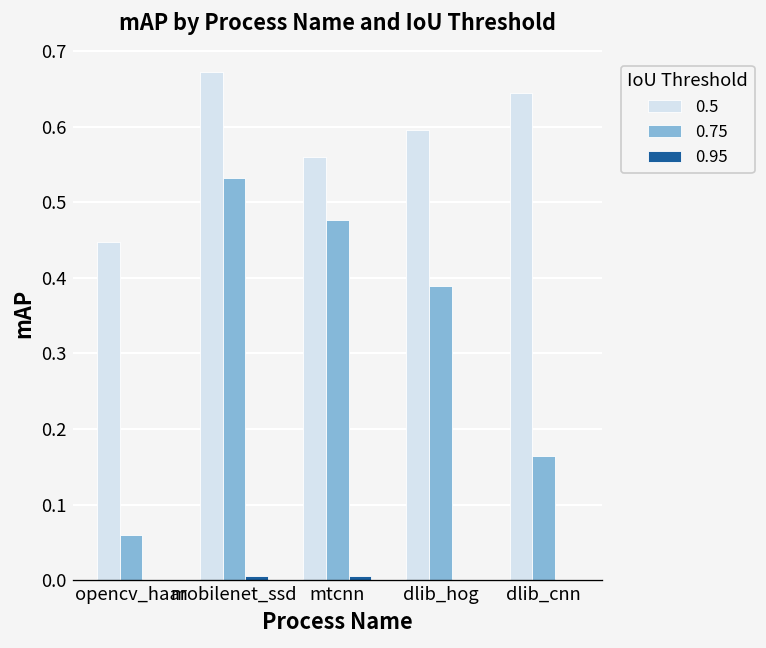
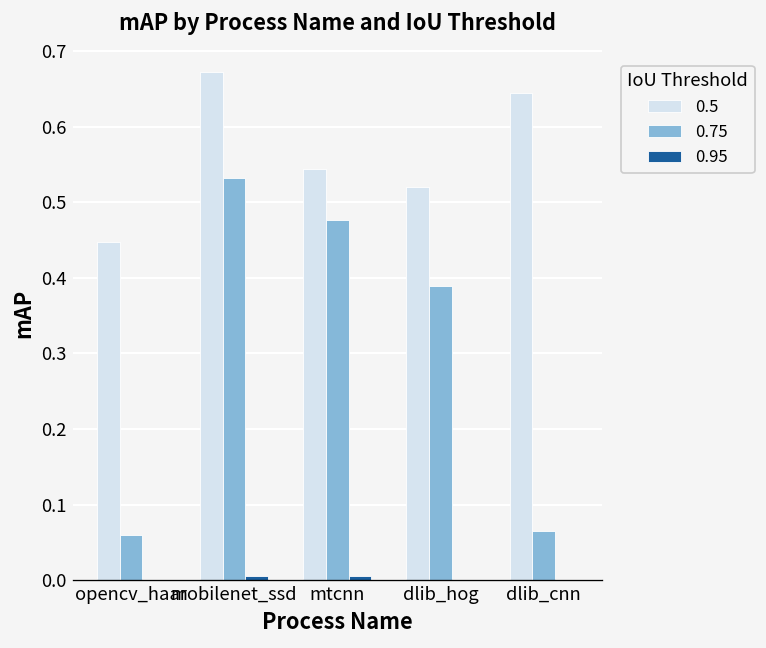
  {
    "0.5": {
      "opencv_haar": 0.45,
      "mobilenet_ssd": 0.67,
-     "mtcnn": 0.56,
-     "dlib_hog": 0.60,
+     "mtcnn": 0.54,
+     "dlib_hog": 0.52,
      "dlib_cnn": 0.64
    },
    "0.75": {
      "opencv_haar": 0.06,
      "mobilenet_ssd": 0.53,
      "mtcnn": 0.48,
      "dlib_hog": 0.39,
-     "dlib_cnn": 0.16
+     "dlib_cnn": 0.06
    },
    "0.95": {
      "opencv_haar": 0.00,
      "mobilenet_ssd": 0.01,
      "mtcnn": 0.01,
      "dlib_hog": 0.00,
      "dlib_cnn": 0.00
    }
  }
